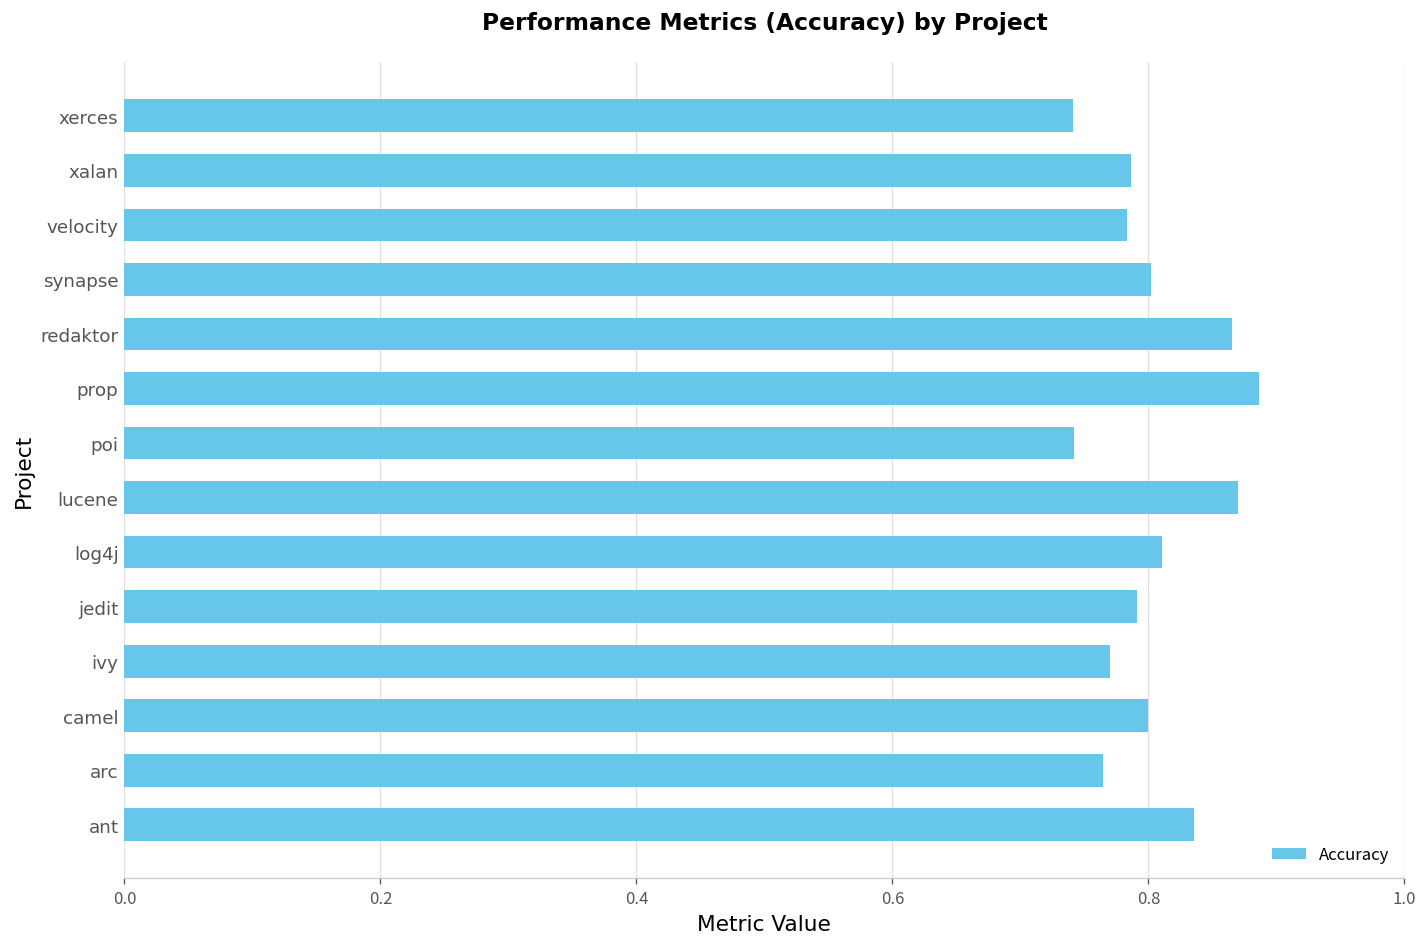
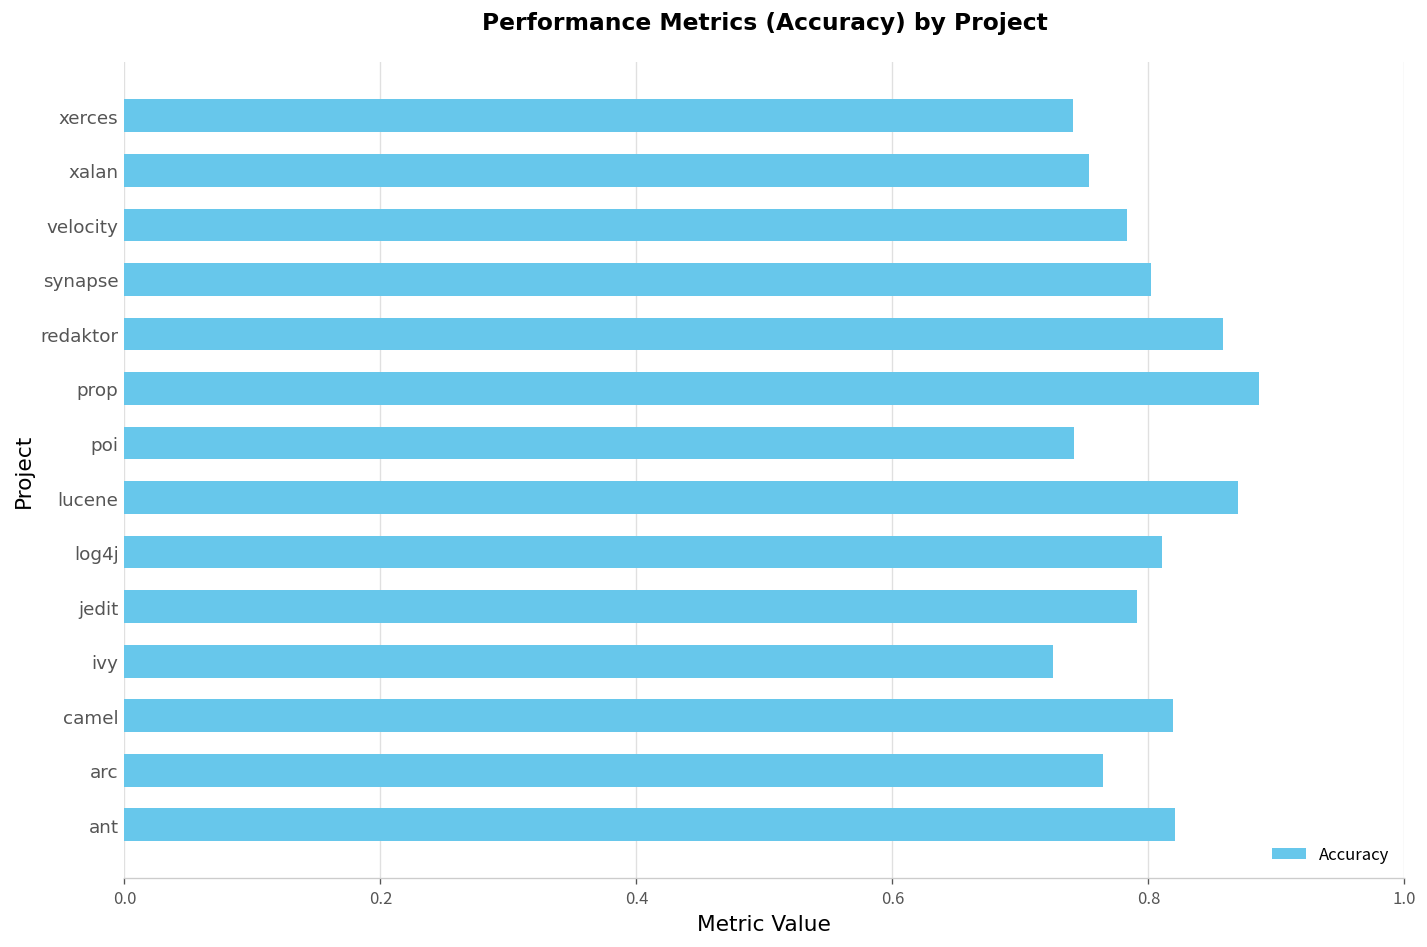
  {
    "xerces": 0.741,
-   "xalan": 0.787,
+   "xalan": 0.753,
    "velocity": 0.783,
    "synapse": 0.802,
-   "redaktor": 0.866,
+   "redaktor": 0.858,
    "prop": 0.887,
    "poi": 0.742,
    "lucene": 0.870,
    "log4j": 0.811,
    "jedit": 0.791,
-   "ivy": 0.770,
-   "camel": 0.799,
+   "ivy": 0.726,
+   "camel": 0.819,
    "arc": 0.764,
-   "ant": 0.836
+   "ant": 0.821
  }
